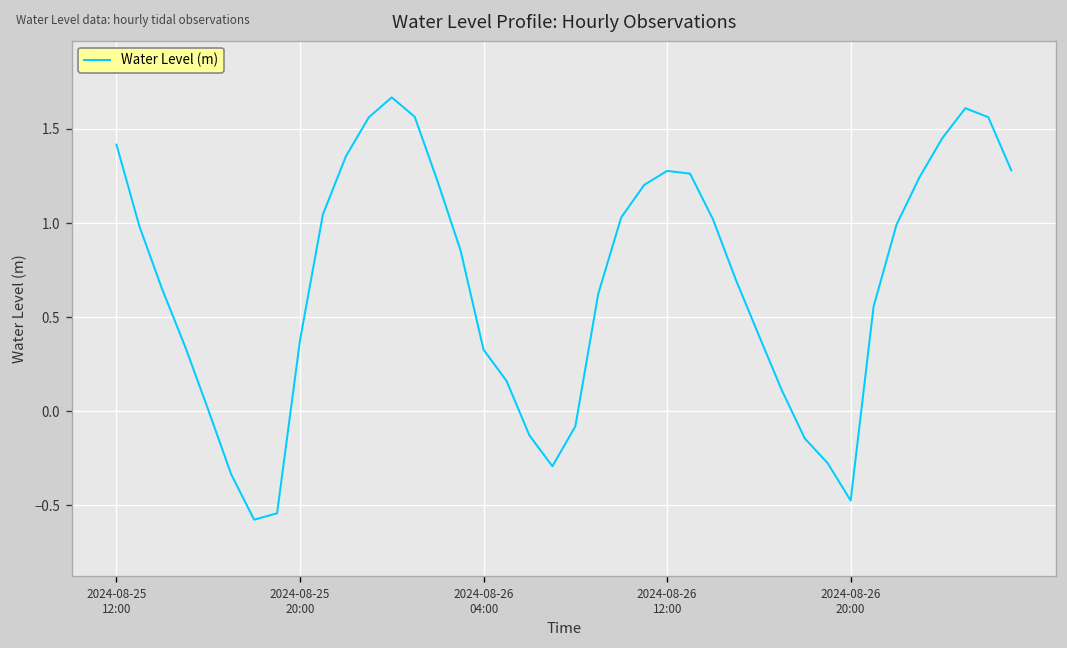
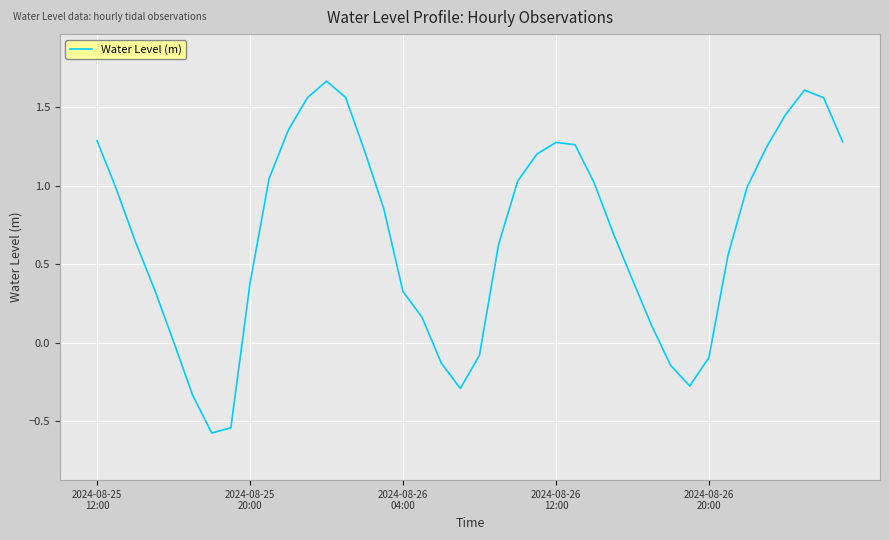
  {
-   "2024-08-25 12:00": 1.42,
+   "2024-08-25 12:00": 1.29,
    "2024-08-25 20:00": 0.38,
    "2024-08-26 04:00": 0.33,
    "2024-08-26 12:00": 1.28,
-   "2024-08-26 20:00": -0.47
+   "2024-08-26 20:00": -0.09
  }
